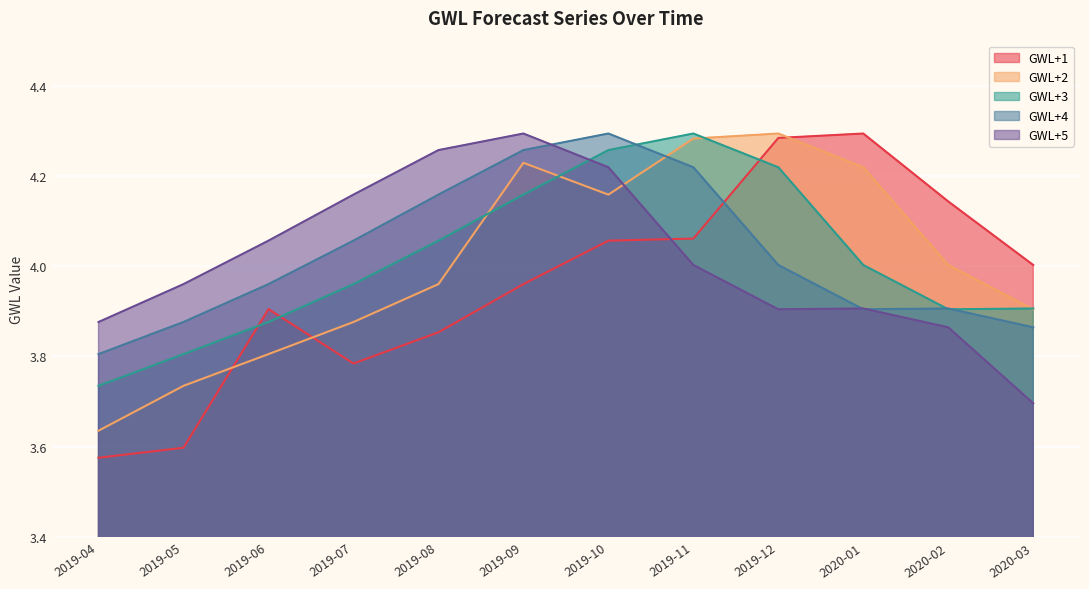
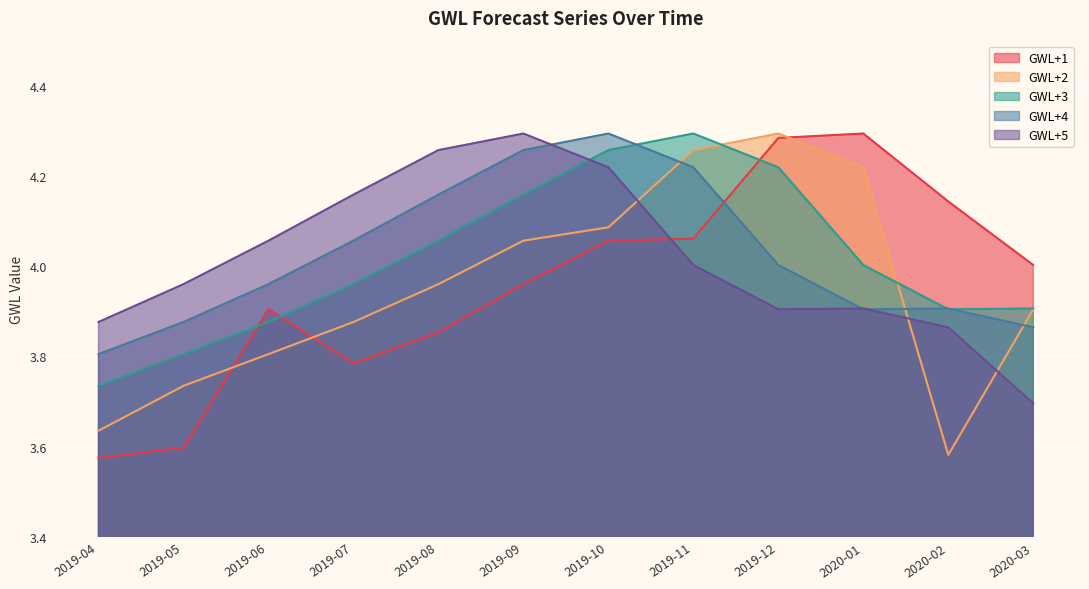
  {
    "GWL+1": {
      "2019-04": 3.58,
      "2019-05": 3.60,
      "2019-06": 3.90,
      "2019-07": 3.78,
      "2019-08": 3.85,
      "2019-09": 3.96,
      "2019-10": 4.06,
      "2019-11": 4.06,
      "2019-12": 4.28,
      "2020-01": 4.29,
      "2020-02": 4.14,
      "2020-03": 4.00
    },
    "GWL+2": {
      "2019-04": 3.64,
      "2019-05": 3.73,
      "2019-06": 3.81,
      "2019-07": 3.88,
      "2019-08": 3.96,
-     "2019-09": 4.23,
-     "2019-10": 4.16,
-     "2019-11": 4.28,
+     "2019-09": 4.06,
+     "2019-10": 4.09,
+     "2019-11": 4.26,
      "2019-12": 4.29,
      "2020-01": 4.22,
-     "2020-02": 4.00
+     "2020-02": 3.58
    }
  }
